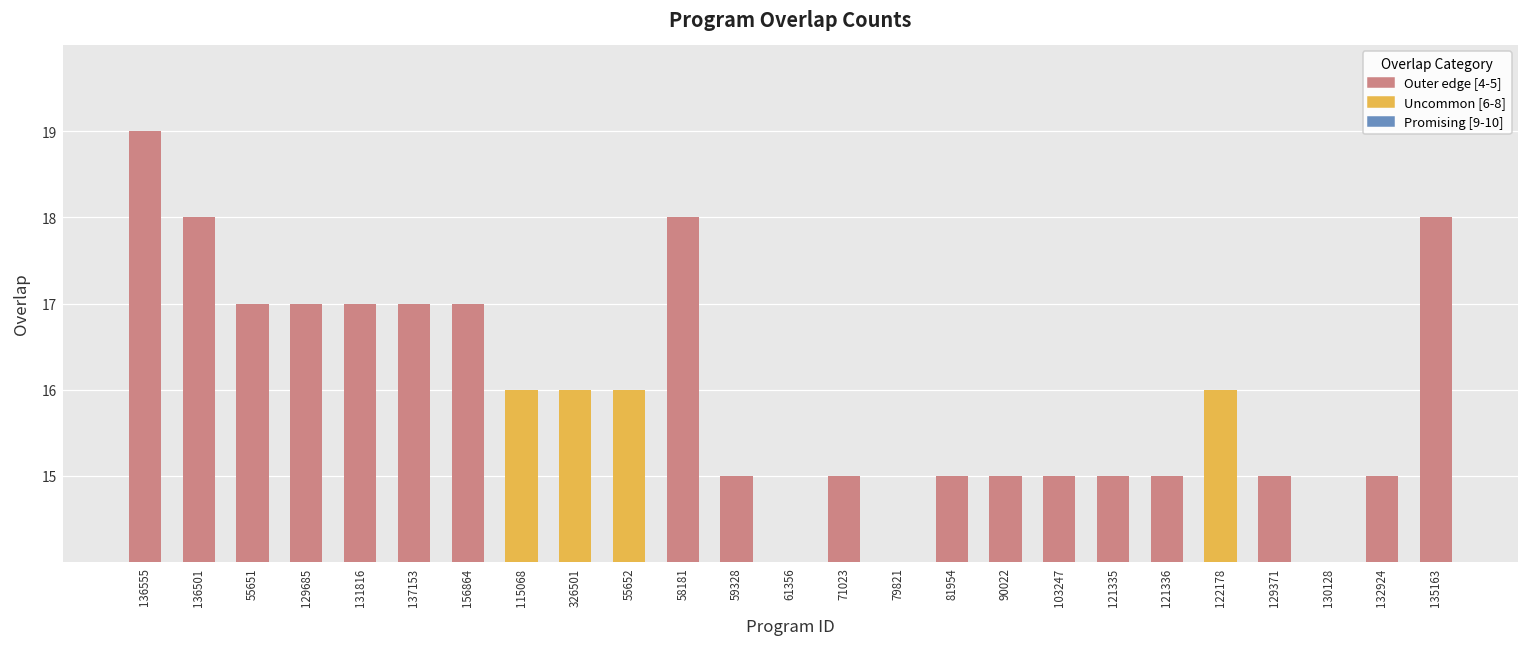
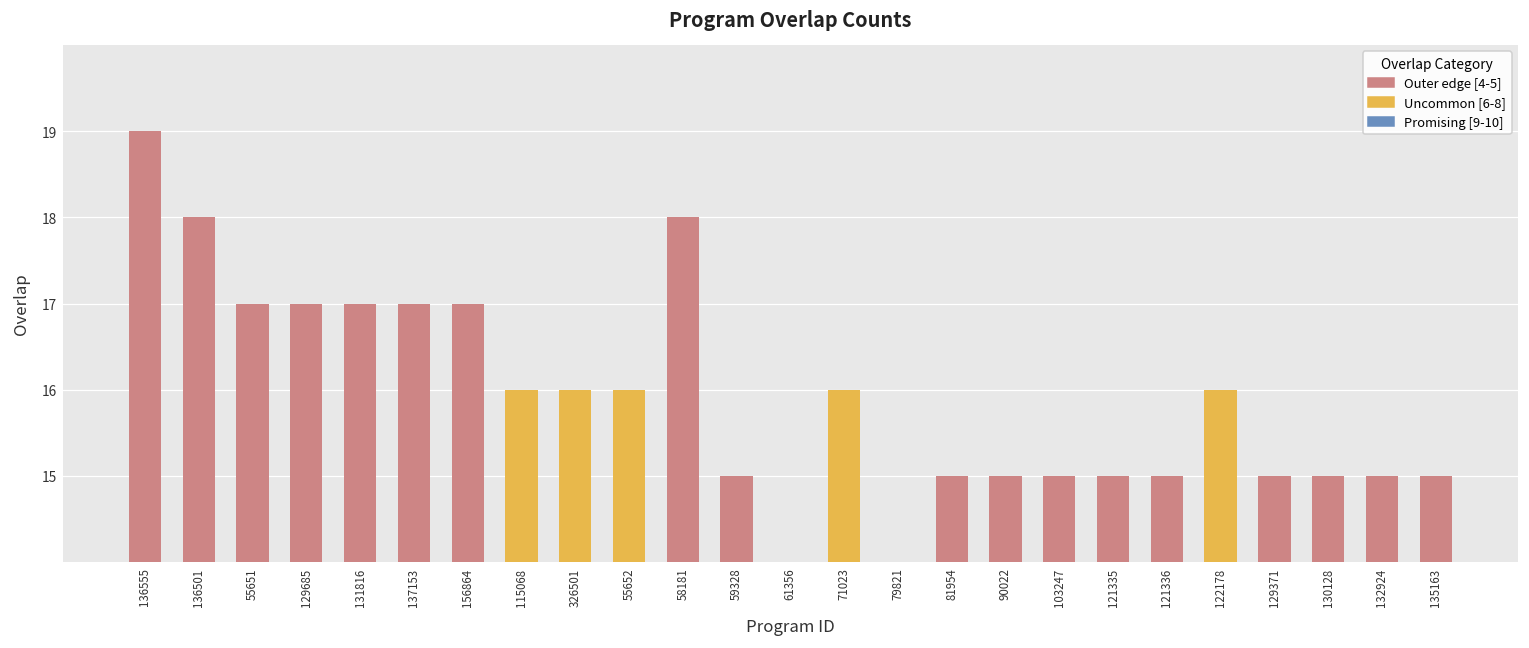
  {
    "136555": 19,
    "136501": 18,
    "55651": 17,
    "129685": 17,
    "131816": 17,
    "137153": 17,
    "156864": 17,
    "115068": 16,
    "326501": 16,
    "55652": 16,
    "58181": 18,
    "59328": 15,
    "61356": 14,
-   "71023": 15,
+   "71023": 16,
    "79821": 14,
    "81954": 15,
    "90022": 15,
    "103247": 15,
    "121335": 15,
    "121336": 15,
    "122178": 16,
    "129371": 15,
-   "130128": 14,
+   "130128": 15,
    "132924": 15,
-   "135163": 18
+   "135163": 15
  }
